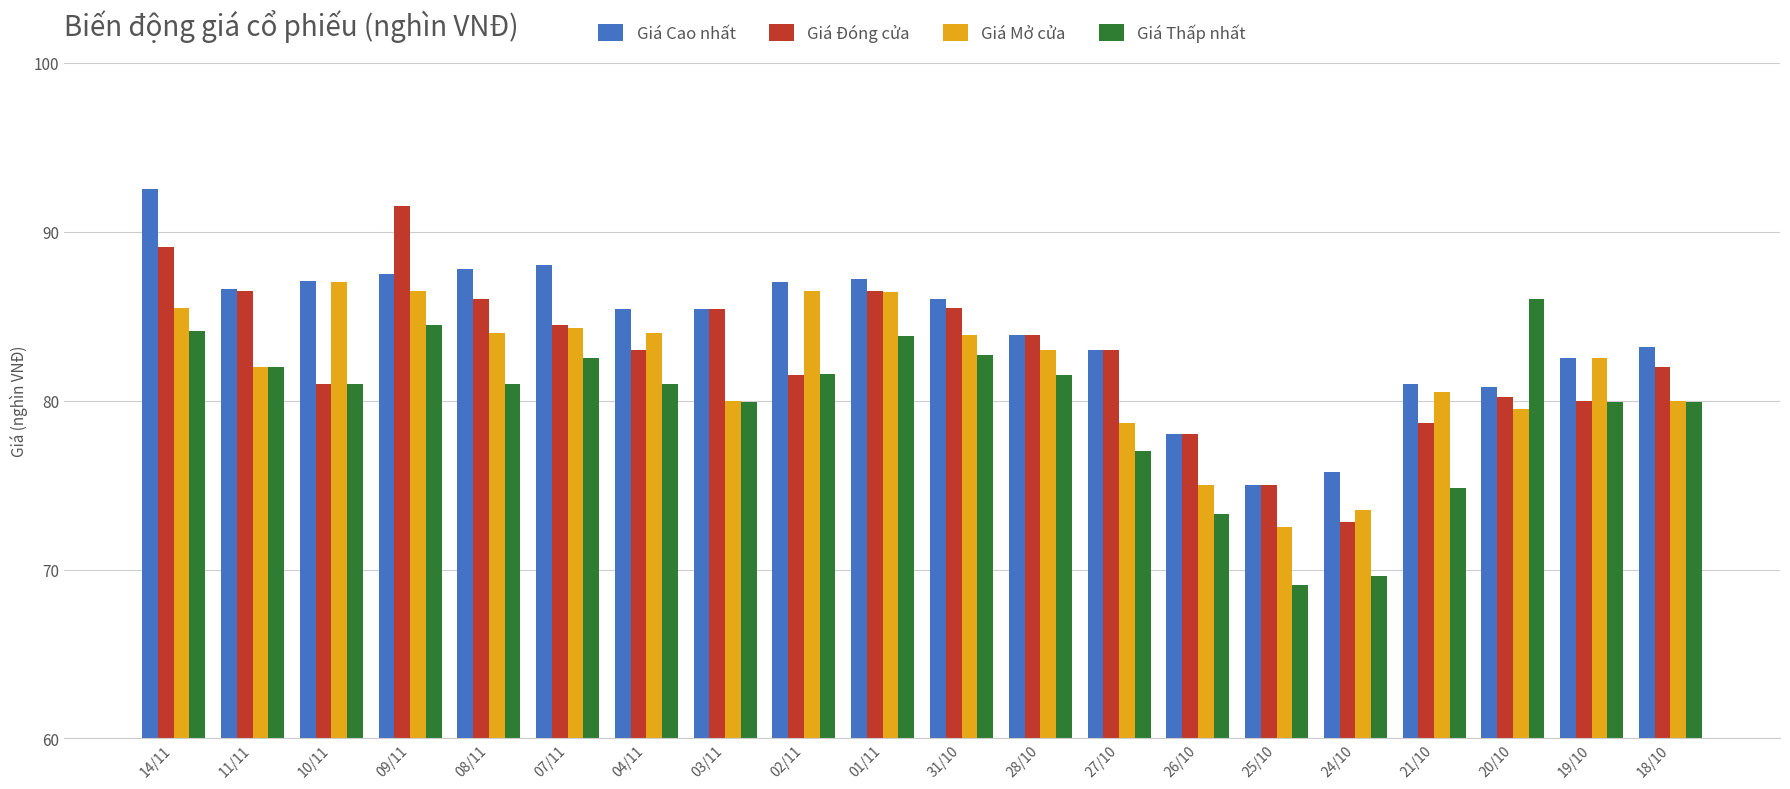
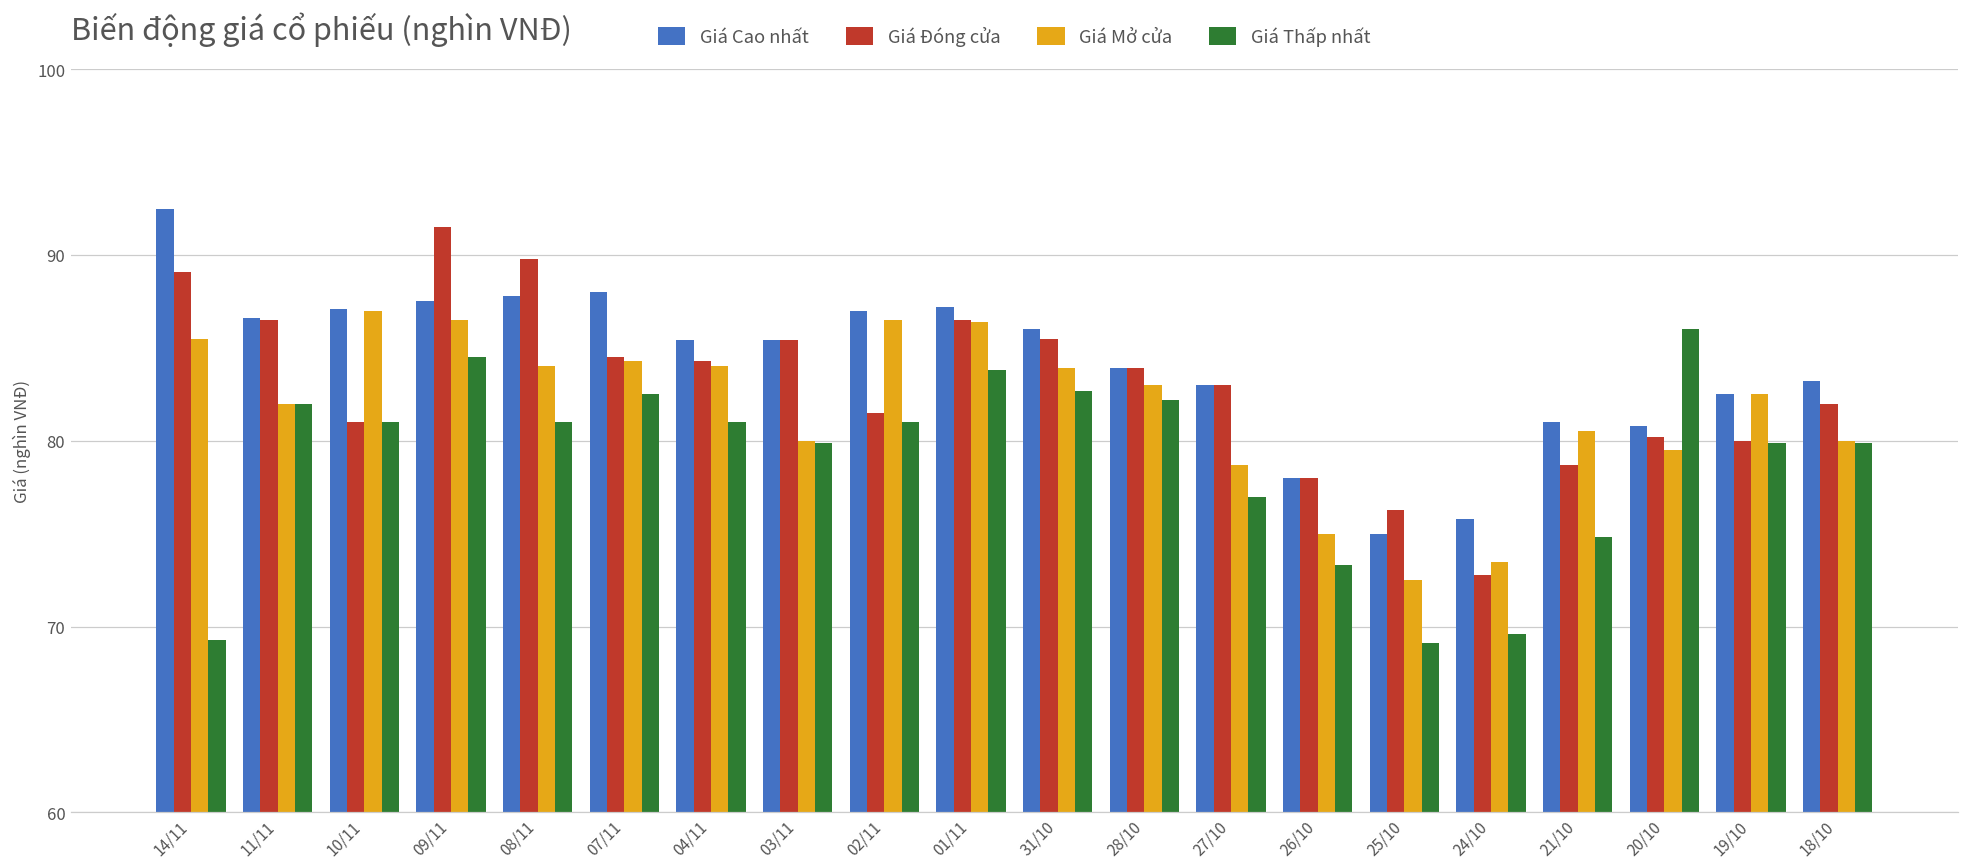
  {
    "Giá Cao nhất": {
      "14/11": 92.5,
      "11/11": 86.6,
      "10/11": 87.1,
      "09/11": 87.5,
      "08/11": 87.8,
      "07/11": 88.0,
      "04/11": 85.4,
      "03/11": 85.4,
      "02/11": 87.0,
      "01/11": 87.2,
      "31/10": 86.0,
      "28/10": 83.9,
      "27/10": 83.0,
      "26/10": 78.0,
      "25/10": 75.0,
      "24/10": 75.8,
      "21/10": 81.0,
      "20/10": 80.8,
      "19/10": 82.5,
      "18/10": 83.2
    },
    "Giá Đóng cửa": {
      "14/11": 89.1,
      "11/11": 86.5,
      "10/11": 81.0,
      "09/11": 91.5,
-     "08/11": 86.0,
+     "08/11": 89.8,
      "07/11": 84.5,
-     "04/11": 83.0,
+     "04/11": 84.3,
      "03/11": 85.4,
      "02/11": 81.5,
      "01/11": 86.5,
      "31/10": 85.5,
      "28/10": 83.9,
      "27/10": 83.0,
      "26/10": 78.0,
-     "25/10": 75.0,
+     "25/10": 76.3,
      "24/10": 72.8,
      "21/10": 78.7,
      "20/10": 80.2,
      "19/10": 80.0,
      "18/10": 82.0
    },
    "Giá Mở cửa": {
      "14/11": 85.5,
      "11/11": 82.0,
      "10/11": 87.0,
      "09/11": 86.5,
      "08/11": 84.0,
      "07/11": 84.3,
      "04/11": 84.0,
      "03/11": 80.0,
      "02/11": 86.5,
      "01/11": 86.4,
      "31/10": 83.9,
      "28/10": 83.0,
      "27/10": 78.7,
      "26/10": 75.0,
      "25/10": 72.5,
      "24/10": 73.5,
      "21/10": 80.5,
      "20/10": 79.5,
      "19/10": 82.5,
      "18/10": 80.0
    },
    "Giá Thấp nhất": {
-     "14/11": 84.1,
+     "14/11": 69.3,
      "11/11": 82.0,
      "10/11": 81.0,
      "09/11": 84.5,
      "08/11": 81.0,
      "07/11": 82.5,
      "04/11": 81.0,
      "03/11": 79.9,
-     "02/11": 81.6,
+     "02/11": 81.0,
      "01/11": 83.8,
      "31/10": 82.7,
-     "28/10": 81.5,
+     "28/10": 82.2,
      "27/10": 77.0,
      "26/10": 73.3,
      "25/10": 69.1,
      "24/10": 69.6,
      "21/10": 74.8,
      "20/10": 86.0,
      "19/10": 79.9,
      "18/10": 79.9
    }
  }
